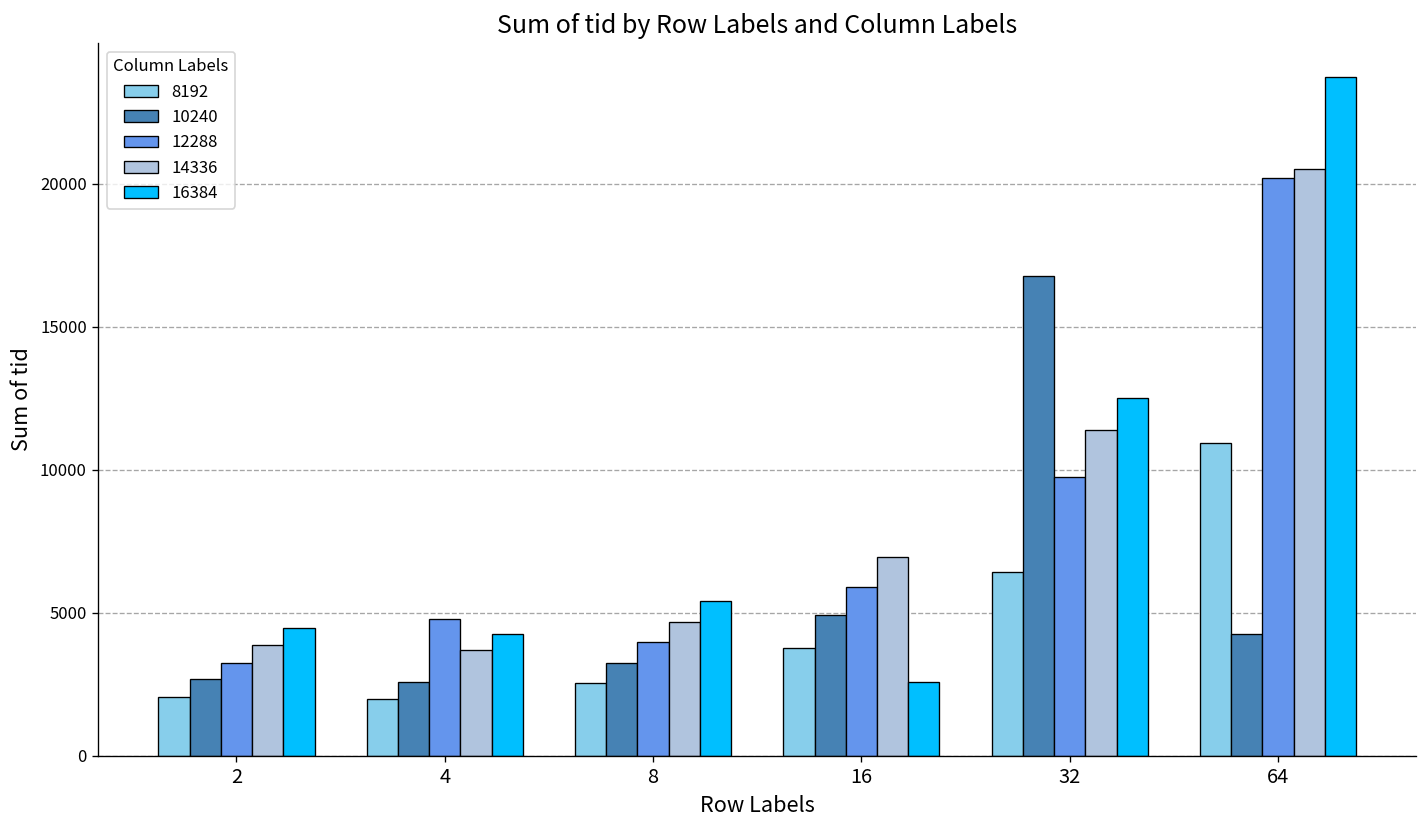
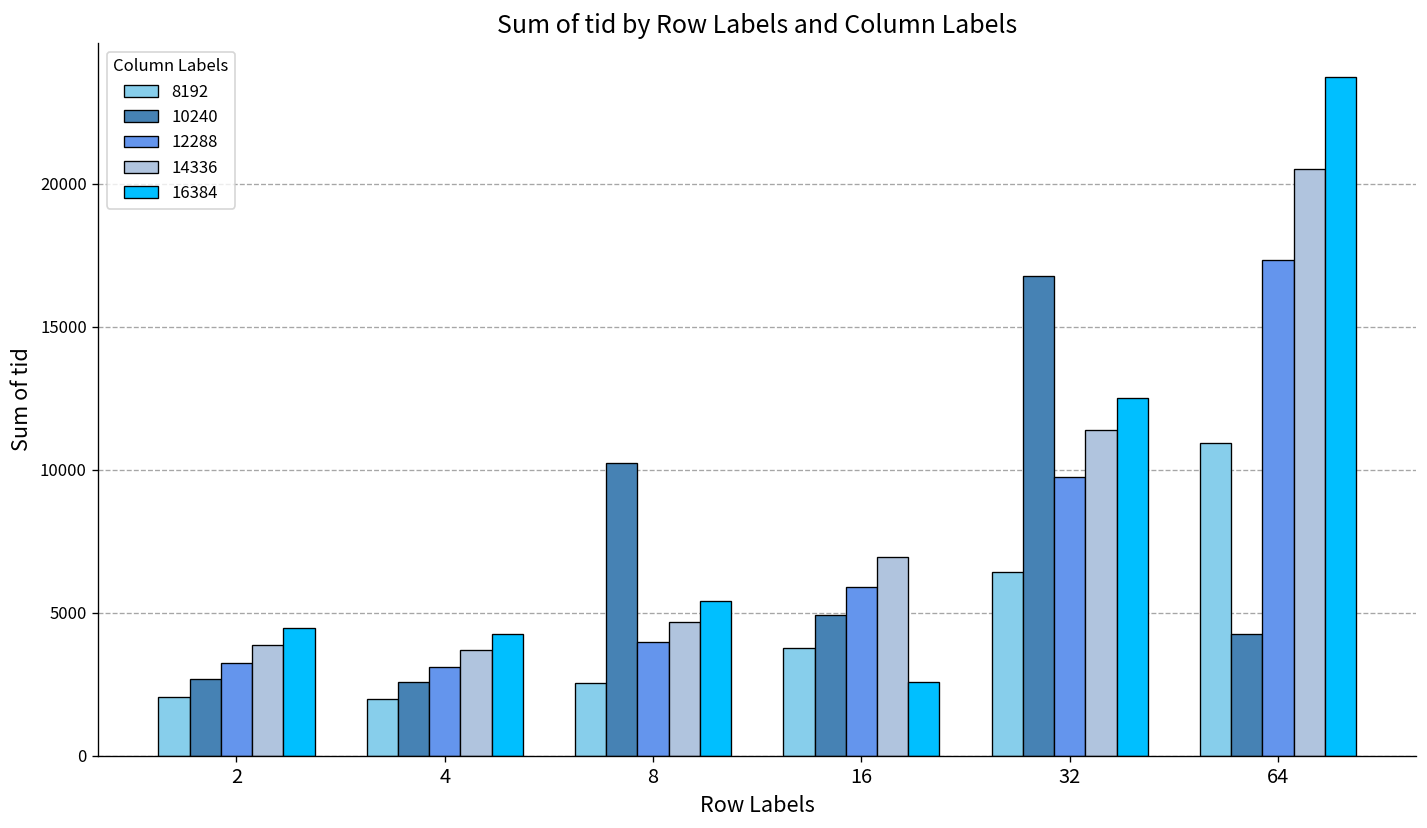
  {
    "10240": {
      "2": 2700,
      "4": 2600,
-     "8": 3300,
+     "8": 10200,
      "16": 4900,
      "32": 16800,
      "64": 4300
    },
    "12288": {
      "2": 3300,
-     "4": 4800,
+     "4": 3100,
      "8": 4000,
      "16": 5900,
      "32": 9700,
-     "64": 20200
+     "64": 17300
    },
    "16384": {
      "2": 4500,
      "4": 4200,
      "8": 5400,
      "16": 2600,
      "32": 12500,
      "64": 23700
    }
  }
